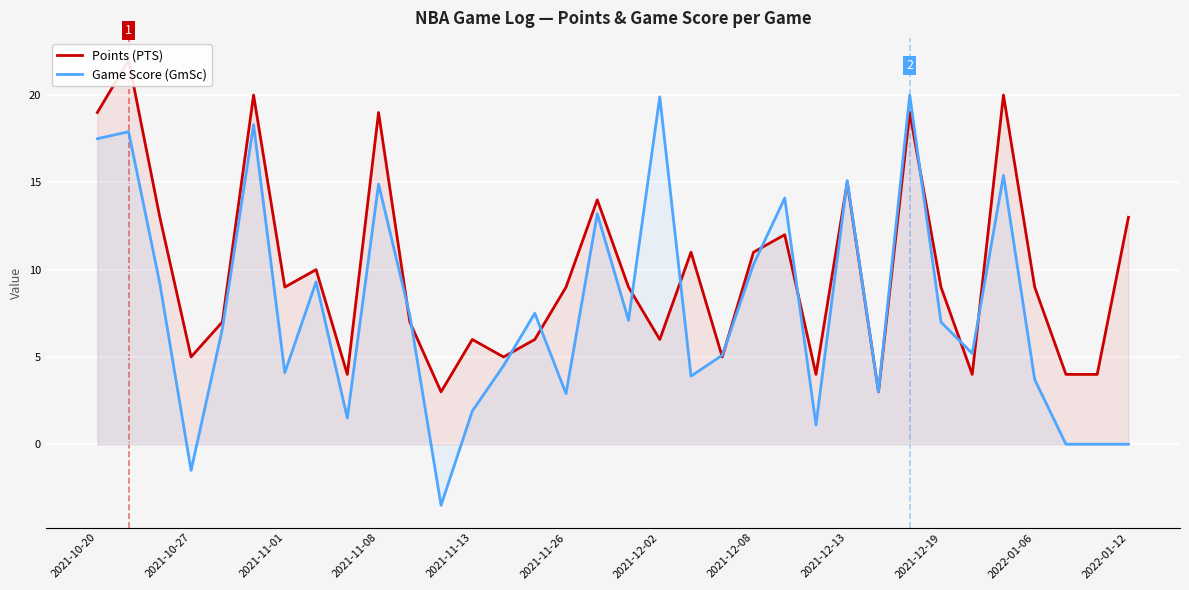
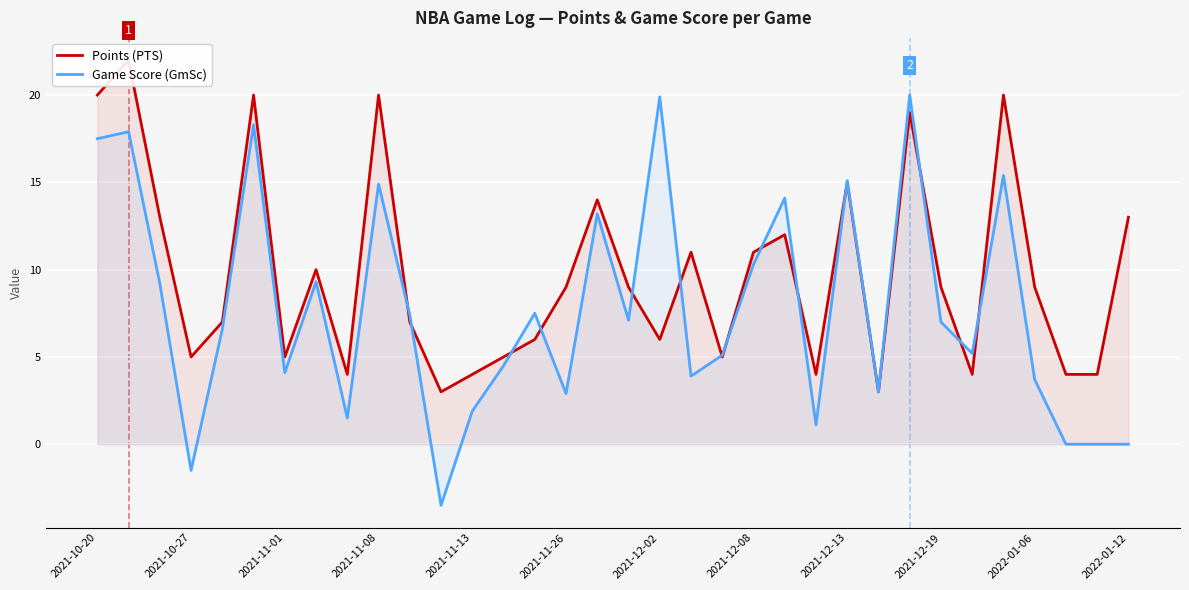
  {
    "Points (PTS)": {
-     "2021-10-20": 19,
+     "2021-10-20": 20,
      "2021-10-27": 5,
-     "2021-11-01": 9,
-     "2021-11-08": 19,
-     "2021-11-13": 6,
+     "2021-11-01": 5,
+     "2021-11-08": 20,
+     "2021-11-13": 4,
      "2021-11-26": 9,
      "2021-12-02": 6,
      "2021-12-08": 11,
      "2021-12-19": 9,
      "2022-01-06": 9,
      "2022-01-12": 13
    }
  }
